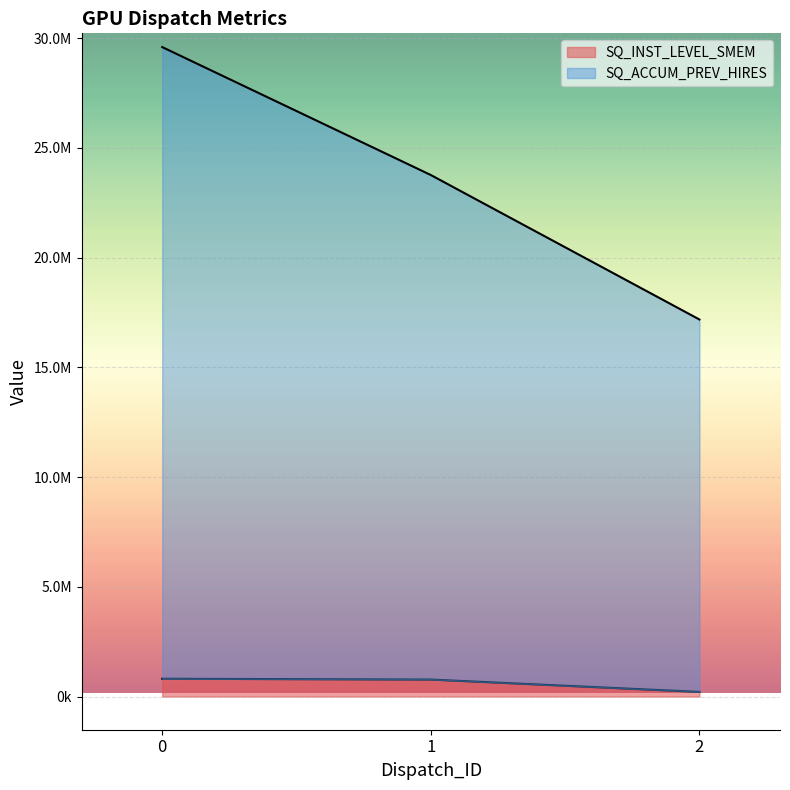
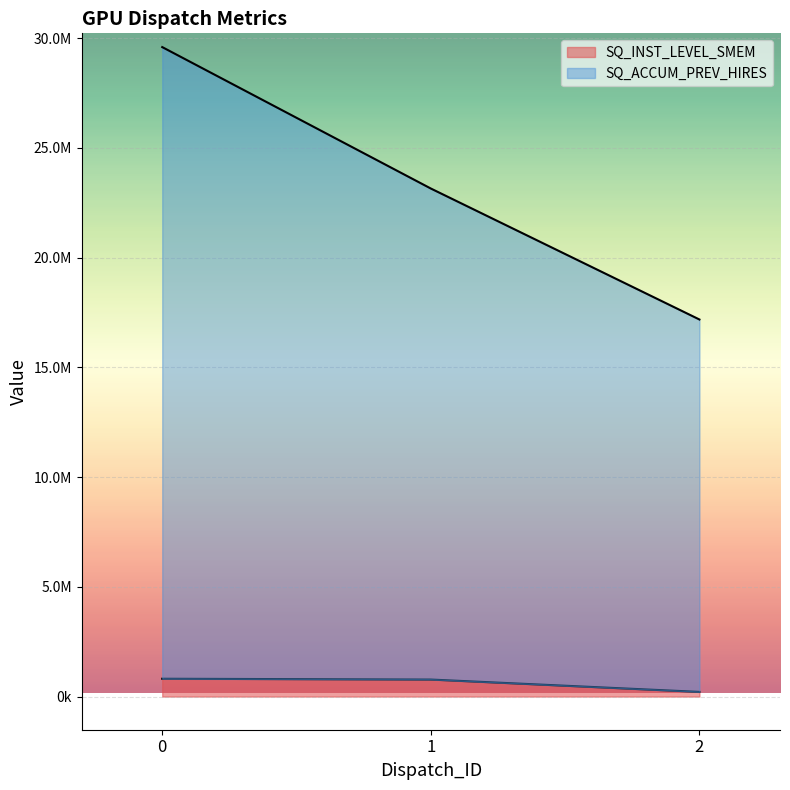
  {
    "SQ_INST_LEVEL_SMEM": {
      "0": 800000,
      "1": 800000,
      "2": 200000
    },
    "SQ_ACCUM_PREV_HIRES": {
      "0": 28800000,
-     "1": 23000000,
+     "1": 22400000,
      "2": 17000000
    }
  }
